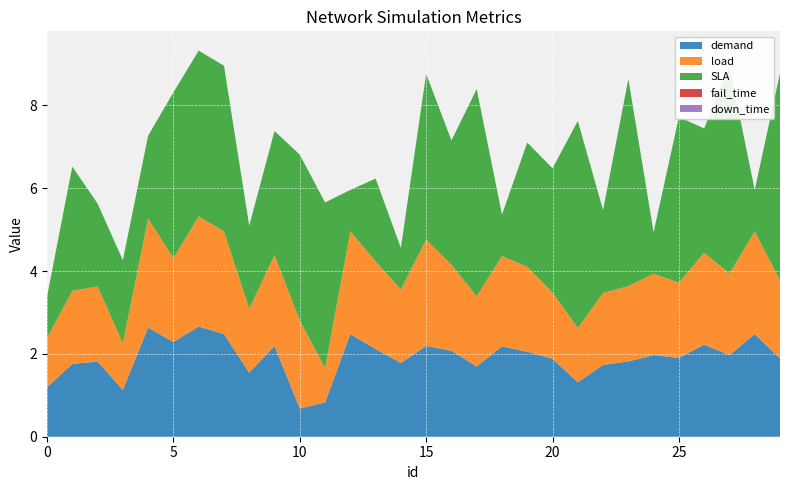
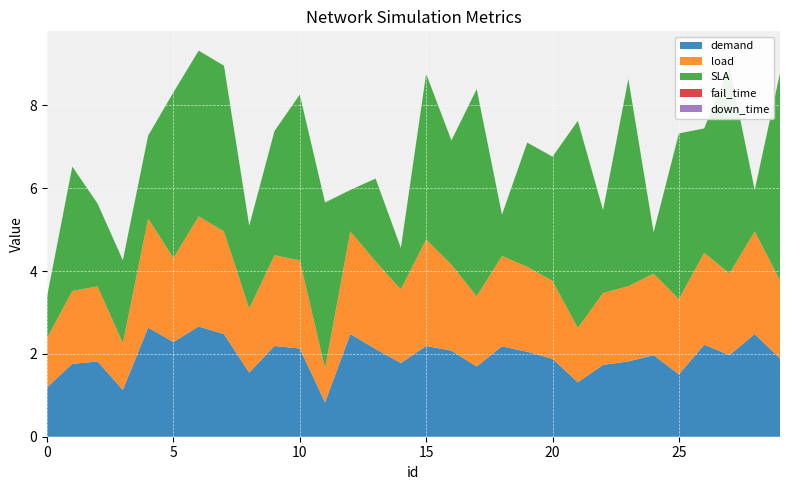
  {
    "demand": {
      "0": 1.2,
      "5": 2.3,
-     "10": 0.7,
+     "10": 2.1,
      "15": 2.2,
      "20": 1.9,
-     "25": 1.9
+     "25": 1.5
    },
    "load": {
      "0": 1.2,
      "5": 2.0,
      "10": 2.1,
      "15": 2.6,
-     "20": 1.6,
+     "20": 1.9,
      "25": 1.8
    }
  }
